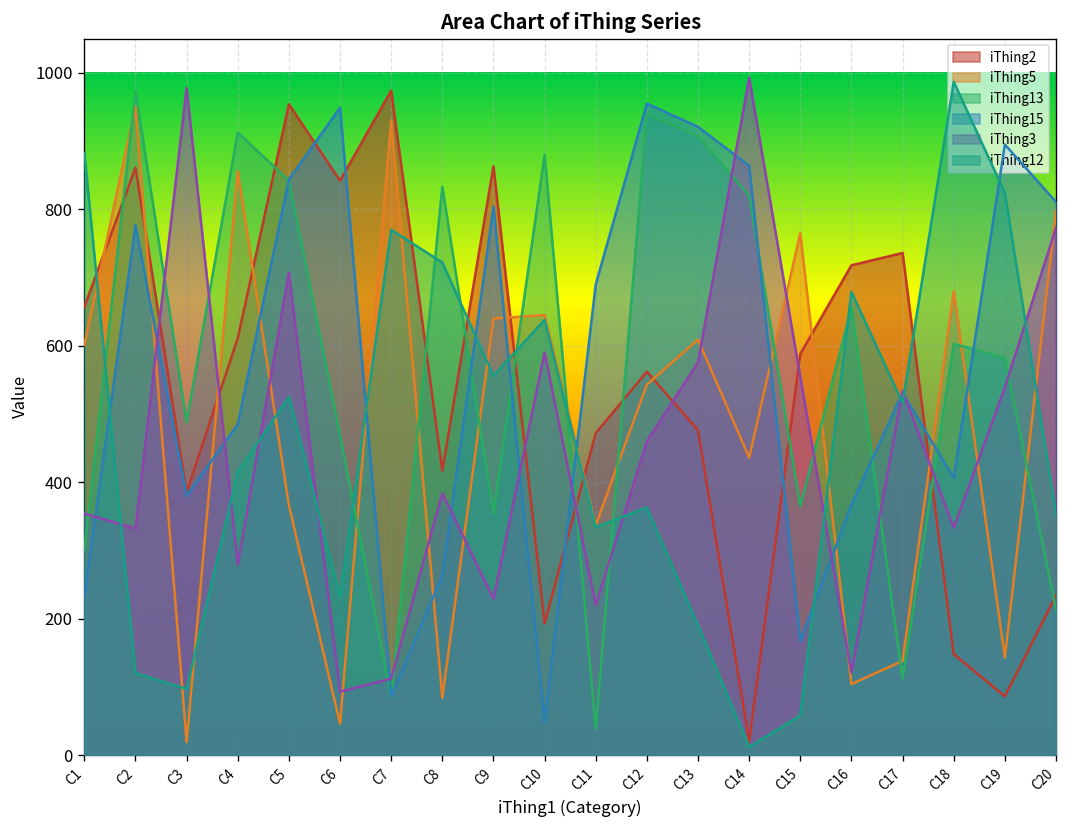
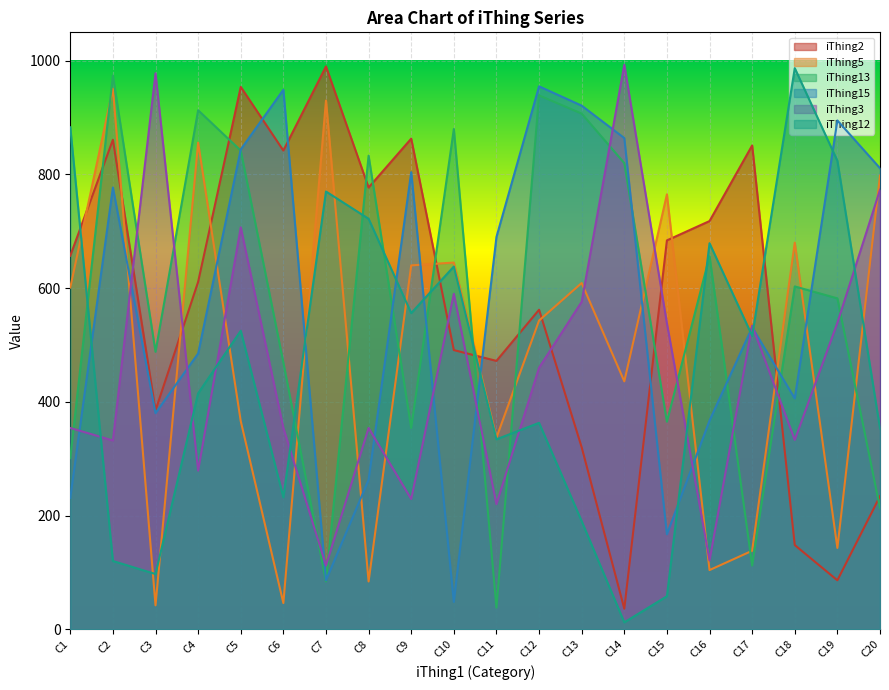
  {
    "iThing2": {
      "C1": 660,
      "C2": 860,
      "C3": 390,
      "C4": 610,
      "C5": 950,
      "C6": 840,
-     "C7": 970,
-     "C8": 420,
+     "C7": 990,
+     "C8": 780,
      "C9": 860,
-     "C10": 190,
+     "C10": 490,
      "C11": 470,
      "C12": 560,
-     "C13": 480,
-     "C14": 20,
-     "C15": 590,
+     "C13": 320,
+     "C14": 40,
+     "C15": 680,
      "C16": 720,
-     "C17": 740,
+     "C17": 850,
      "C18": 150,
      "C19": 90,
      "C20": 230
    },
    "iThing5": {
      "C1": 600,
      "C2": 950,
-     "C3": 20,
+     "C3": 40,
      "C4": 860,
      "C5": 370,
      "C6": 50,
      "C7": 930,
      "C8": 80,
      "C9": 640,
      "C10": 650,
      "C12": 540,
      "C13": 610,
      "C14": 440,
      "C15": 770,
      "C16": 100,
      "C17": 140,
      "C18": 680,
      "C19": 140,
      "C20": 800
    },
    "iThing3": {
      "C1": 350,
      "C2": 330,
      "C3": 980,
      "C4": 280,
      "C5": 710,
-     "C6": 90,
+     "C6": 350,
      "C7": 110,
-     "C8": 380,
+     "C8": 350,
      "C9": 230,
      "C10": 590,
      "C11": 220,
      "C12": 460,
      "C13": 580,
      "C14": 990,
-     "C15": 550,
+     "C15": 540,
      "C16": 120,
      "C18": 330,
      "C19": 540,
      "C20": 770
    }
  }
